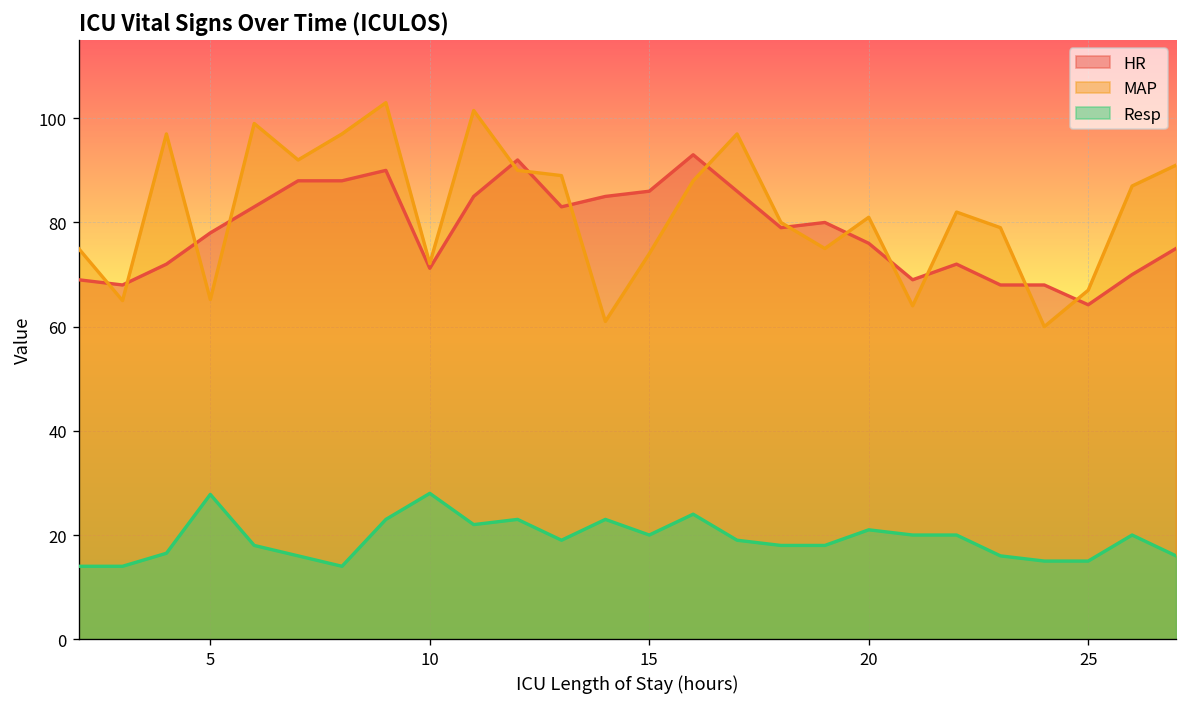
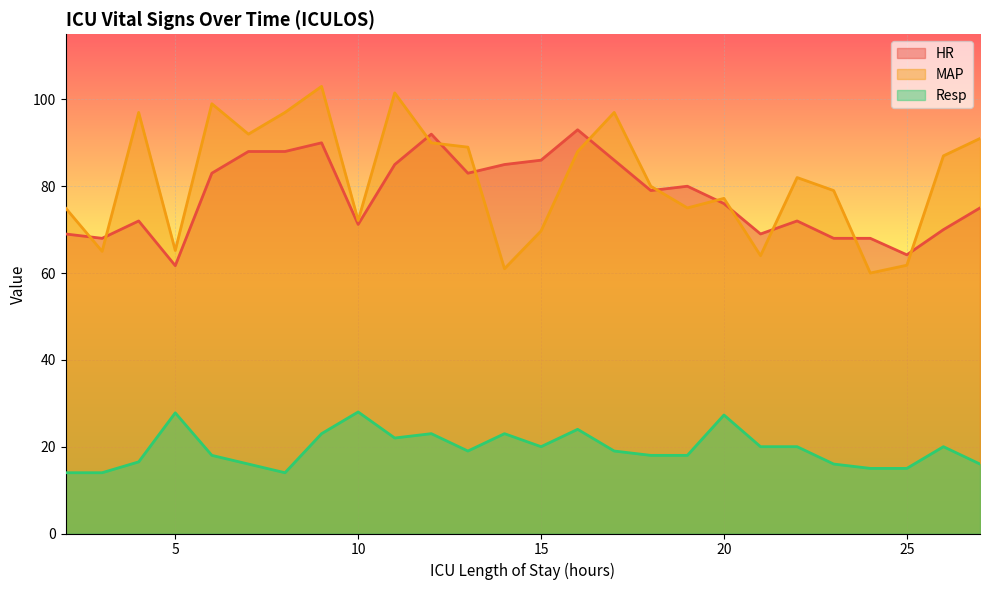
  {
    "HR": {
-     "5": 78,
+     "5": 62,
      "10": 71,
      "15": 86,
      "20": 76,
      "25": 64
    },
    "MAP": {
      "5": 65,
      "10": 72,
-     "15": 74,
-     "20": 81,
-     "25": 67
+     "15": 70,
+     "20": 77,
+     "25": 62
    },
    "Resp": {
      "5": 28,
      "10": 28,
      "15": 20,
-     "20": 21,
+     "20": 27,
      "25": 15
    }
  }
